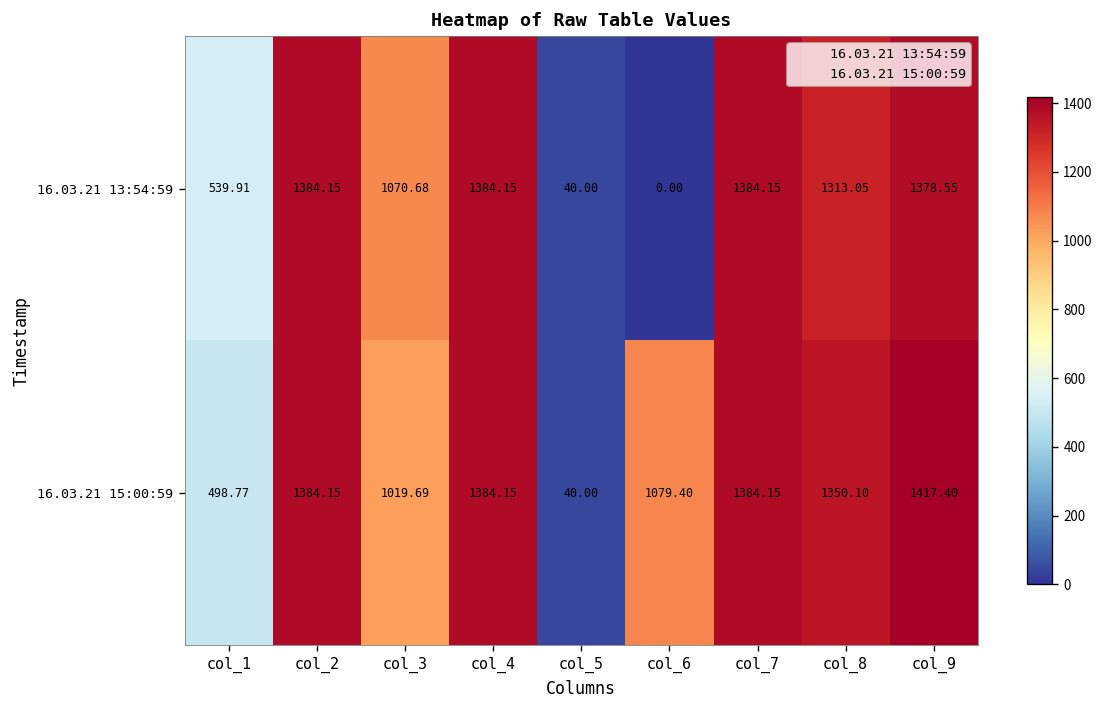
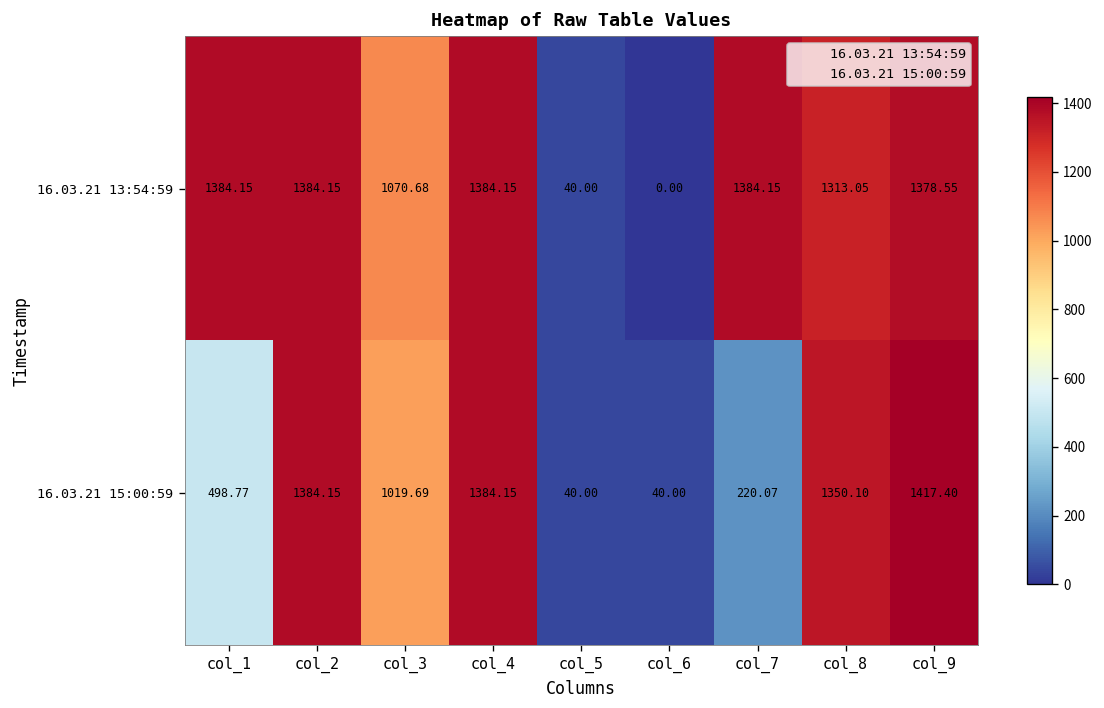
  {
    "16.03.21 13:54:59": {
-     "col_1": 539.91,
+     "col_1": 1384.15,
      "col_2": 1384.15,
      "col_3": 1070.68,
      "col_4": 1384.15,
      "col_5": 40.00,
      "col_6": 0.00,
      "col_7": 1384.15,
      "col_8": 1313.05,
      "col_9": 1378.55
    },
    "16.03.21 15:00:59": {
      "col_1": 498.77,
      "col_2": 1384.15,
      "col_3": 1019.69,
      "col_4": 1384.15,
      "col_5": 40.00,
-     "col_6": 1079.40,
-     "col_7": 1384.15,
+     "col_6": 40.00,
+     "col_7": 220.07,
      "col_8": 1350.10,
      "col_9": 1417.40
    }
  }
